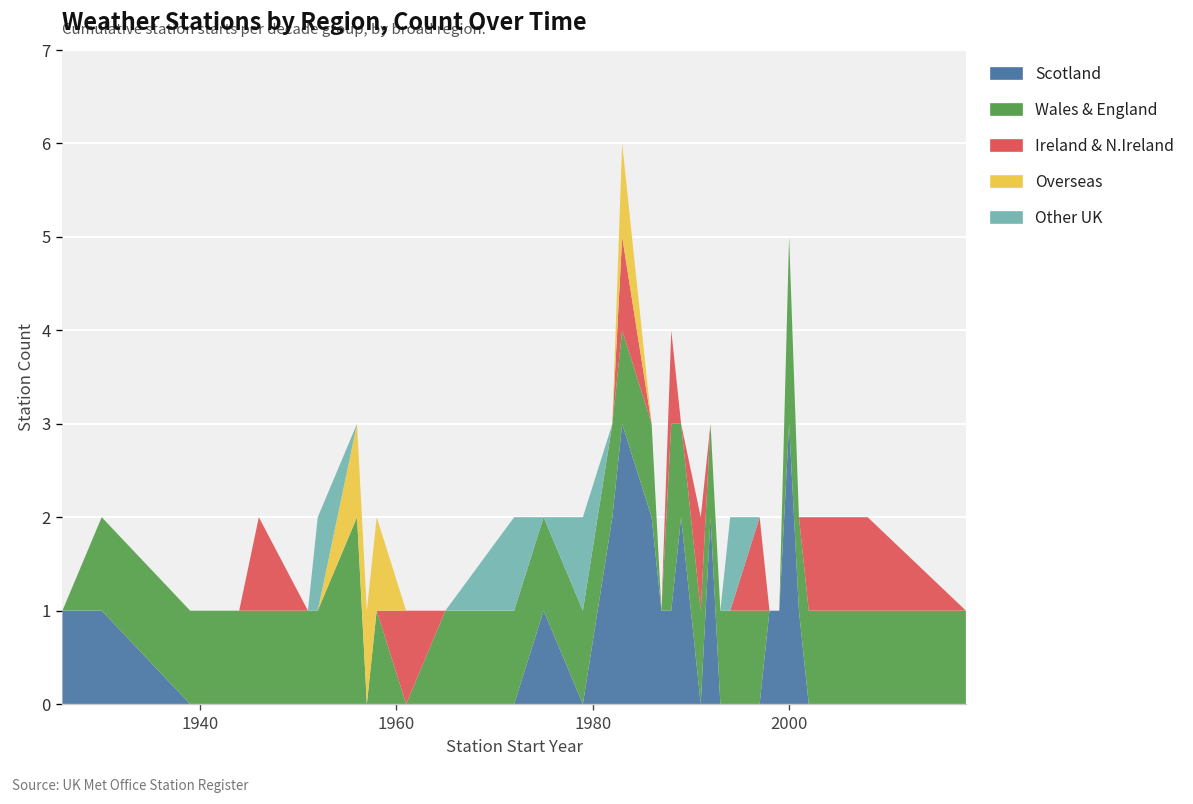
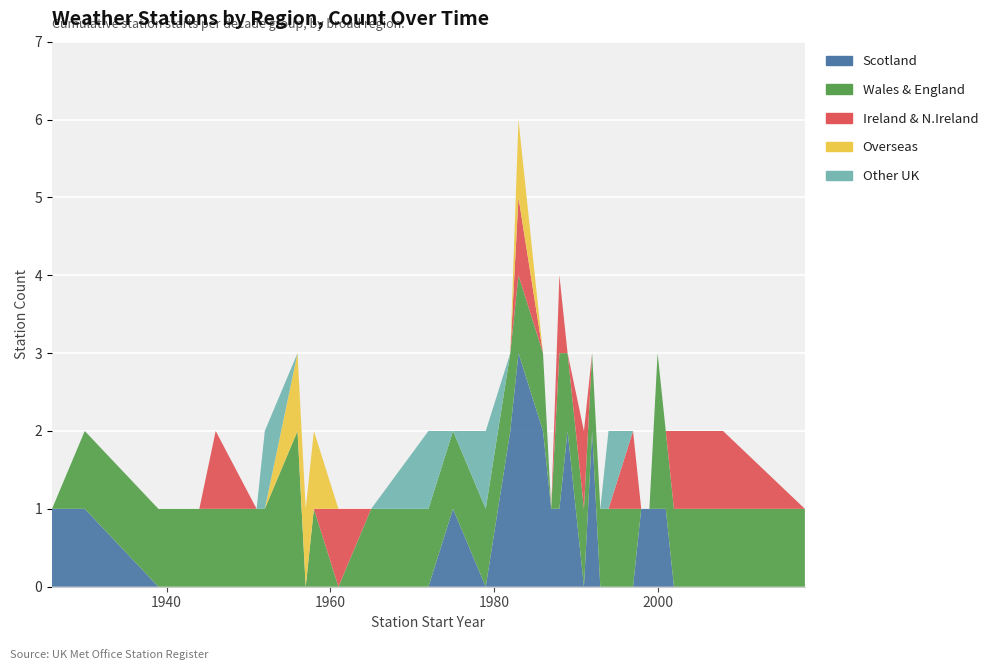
  {
    "Scotland": {
-     "2000": 3
+     "2000": 1
    }
  }
